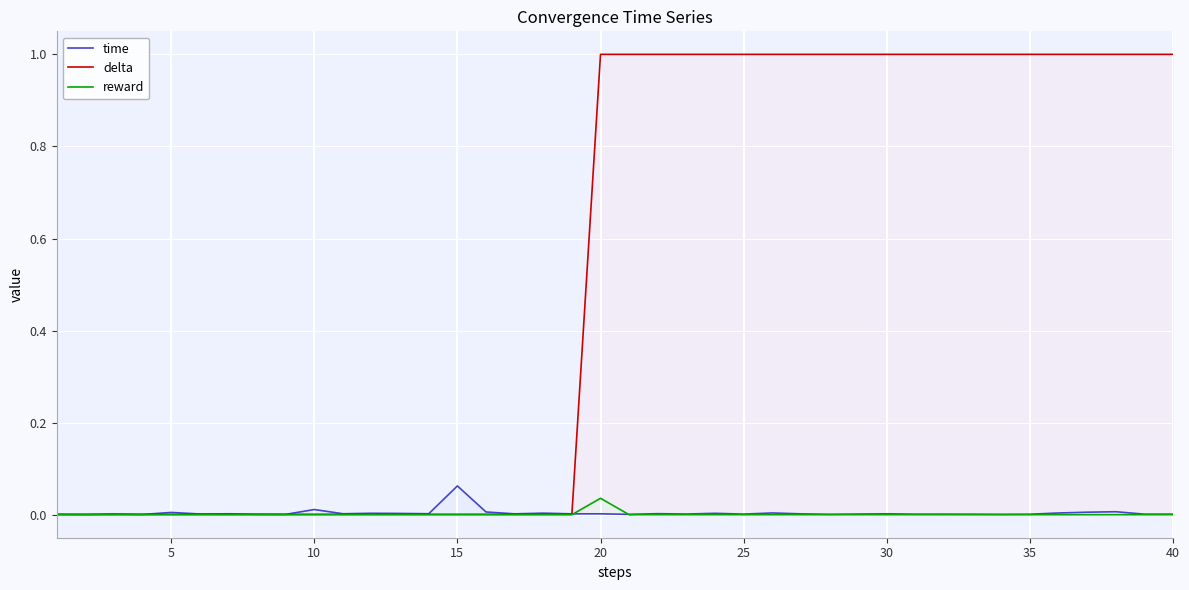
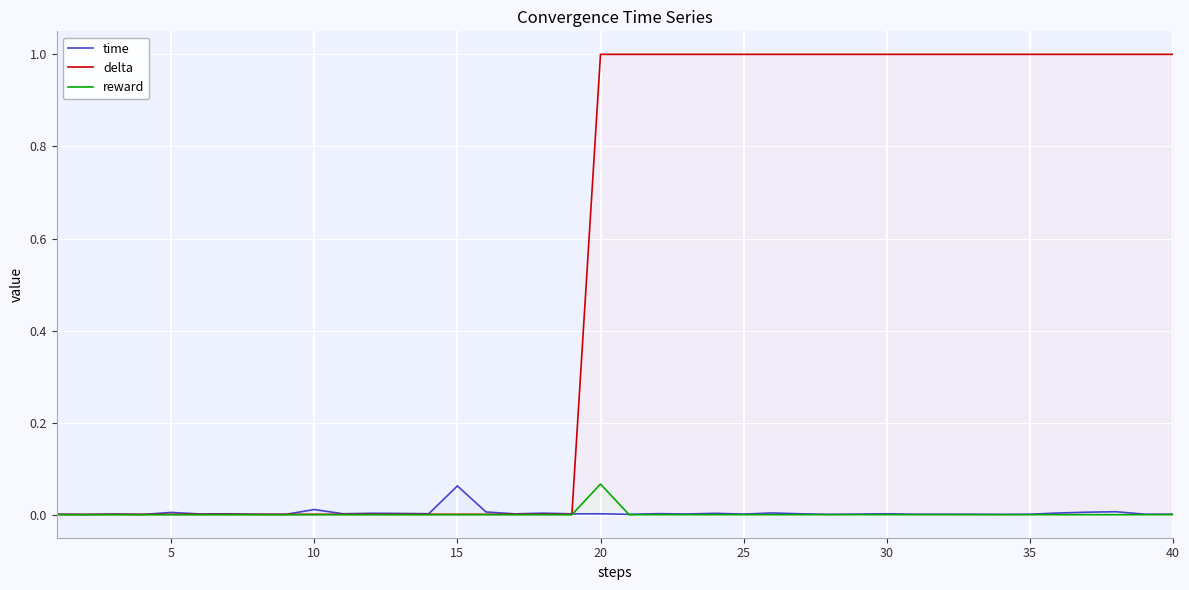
  {
    "time": {
      "10": 0.01,
      "15": 0.06,
      "20": 0.00
    },
    "delta": {
      "20": 1.00,
      "25": 1.00,
      "30": 1.00,
      "35": 1.00,
      "40": 1.00
    },
    "reward": {
-     "20": 0.04
+     "20": 0.07
    }
  }
